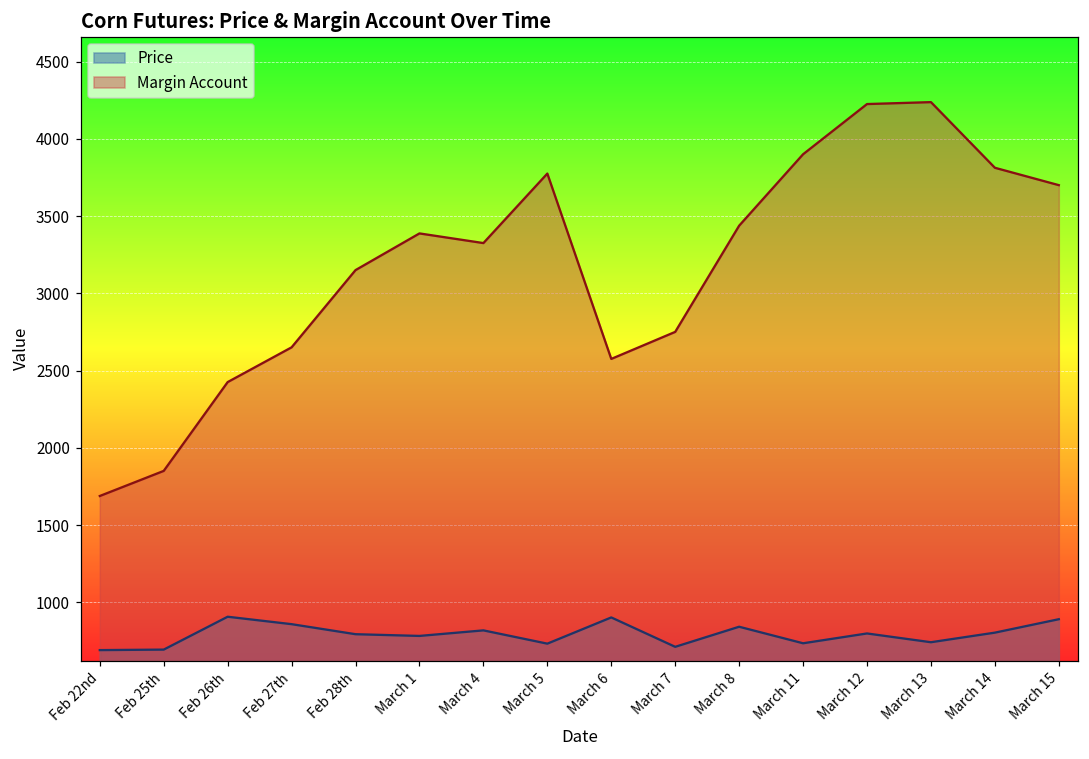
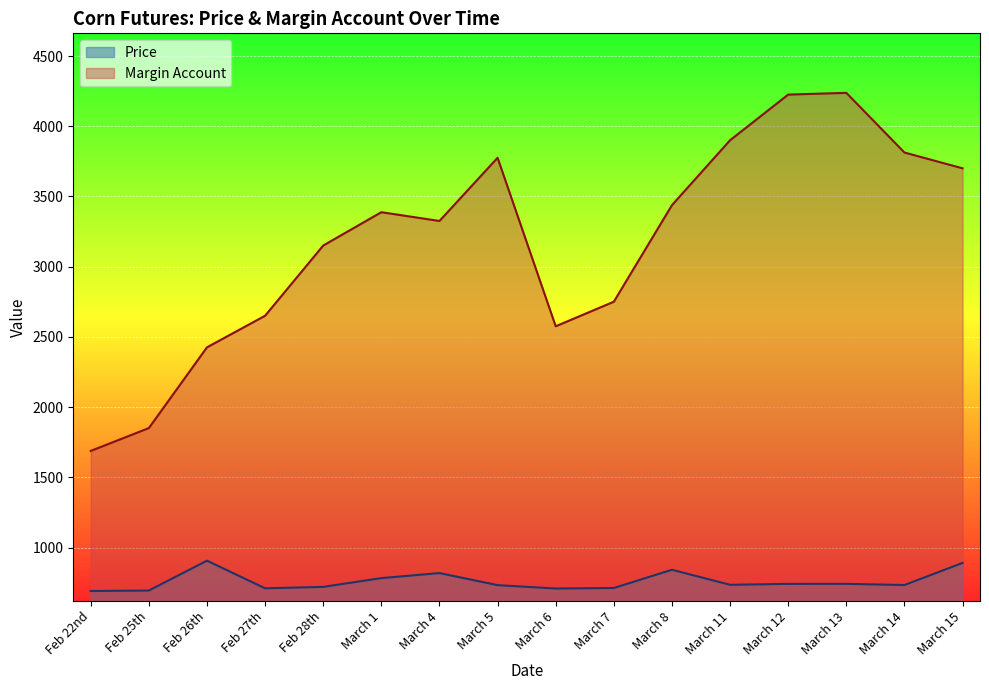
  {
    "Price": {
      "Feb 22nd": 690,
      "Feb 25th": 690,
      "Feb 26th": 910,
-     "Feb 27th": 860,
-     "Feb 28th": 790,
+     "Feb 27th": 710,
+     "Feb 28th": 720,
      "March 1": 780,
      "March 4": 820,
      "March 5": 730,
-     "March 6": 900,
+     "March 6": 710,
      "March 7": 710,
      "March 8": 840,
      "March 11": 730,
-     "March 12": 800,
+     "March 12": 740,
      "March 13": 740,
-     "March 14": 800,
+     "March 14": 730,
      "March 15": 890
    },
    "Margin Account": {
      "Feb 22nd": 1690,
      "Feb 25th": 1850,
      "Feb 26th": 2430,
      "Feb 27th": 2650,
      "Feb 28th": 3150,
      "March 1": 3390,
      "March 4": 3330,
      "March 5": 3780,
      "March 6": 2580,
      "March 7": 2750,
      "March 8": 3440,
      "March 11": 3900,
      "March 12": 4230,
      "March 13": 4240,
      "March 14": 3810,
      "March 15": 3700
    }
  }
